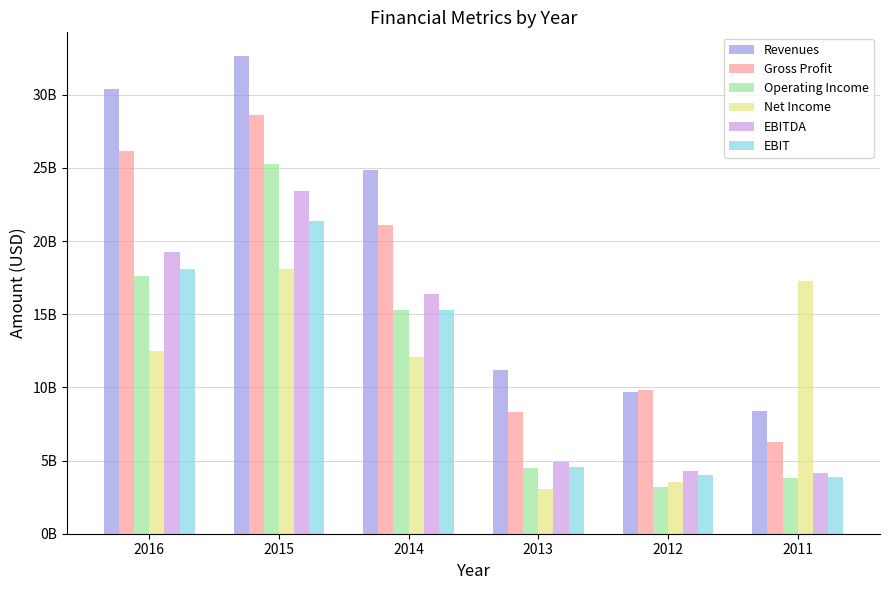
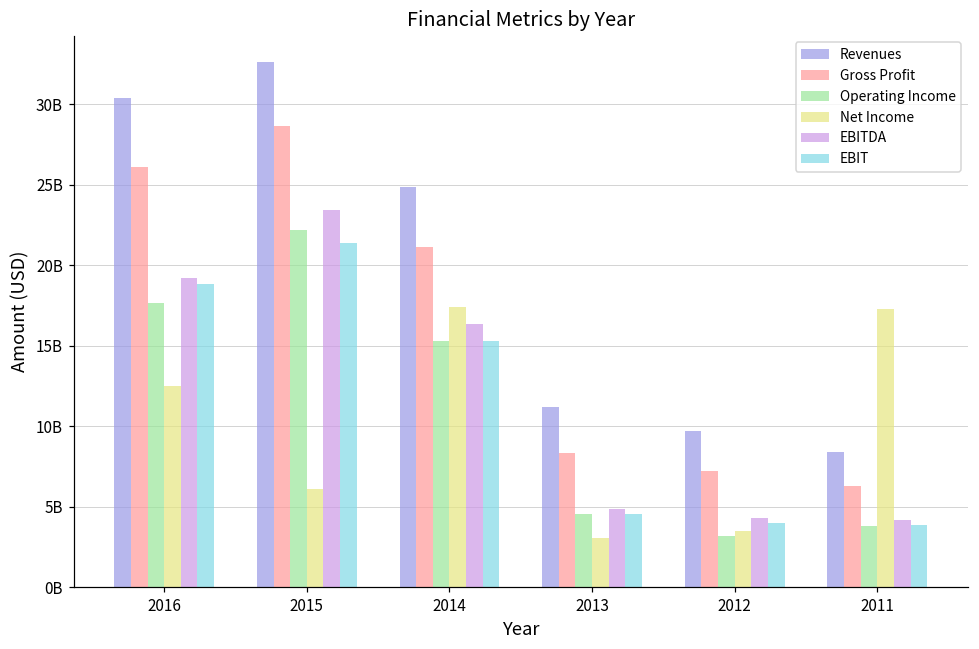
  {
    "Gross Profit": {
      "2016": 26100000000,
      "2015": 28600000000,
      "2014": 21100000000,
      "2013": 8300000000,
-     "2012": 9800000000,
+     "2012": 7200000000,
      "2011": 6300000000
    },
    "Operating Income": {
      "2016": 17600000000,
-     "2015": 25300000000,
+     "2015": 22200000000,
      "2014": 15300000000,
      "2013": 4500000000,
      "2012": 3200000000,
      "2011": 3800000000
    },
    "Net Income": {
      "2016": 12500000000,
-     "2015": 18100000000,
-     "2014": 12100000000,
+     "2015": 6100000000,
+     "2014": 17400000000,
      "2013": 3100000000,
      "2012": 3500000000,
      "2011": 17300000000
    },
    "EBIT": {
-     "2016": 18100000000,
+     "2016": 18800000000,
      "2015": 21400000000,
      "2014": 15300000000,
      "2013": 4500000000,
      "2012": 4000000000,
      "2011": 3900000000
    }
  }
